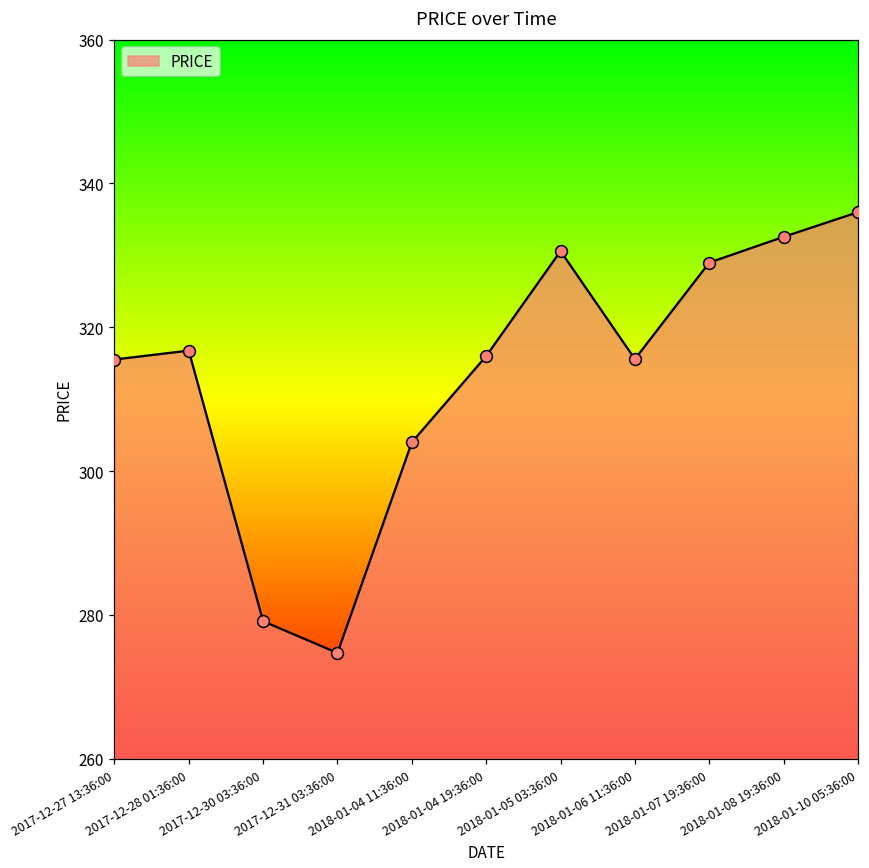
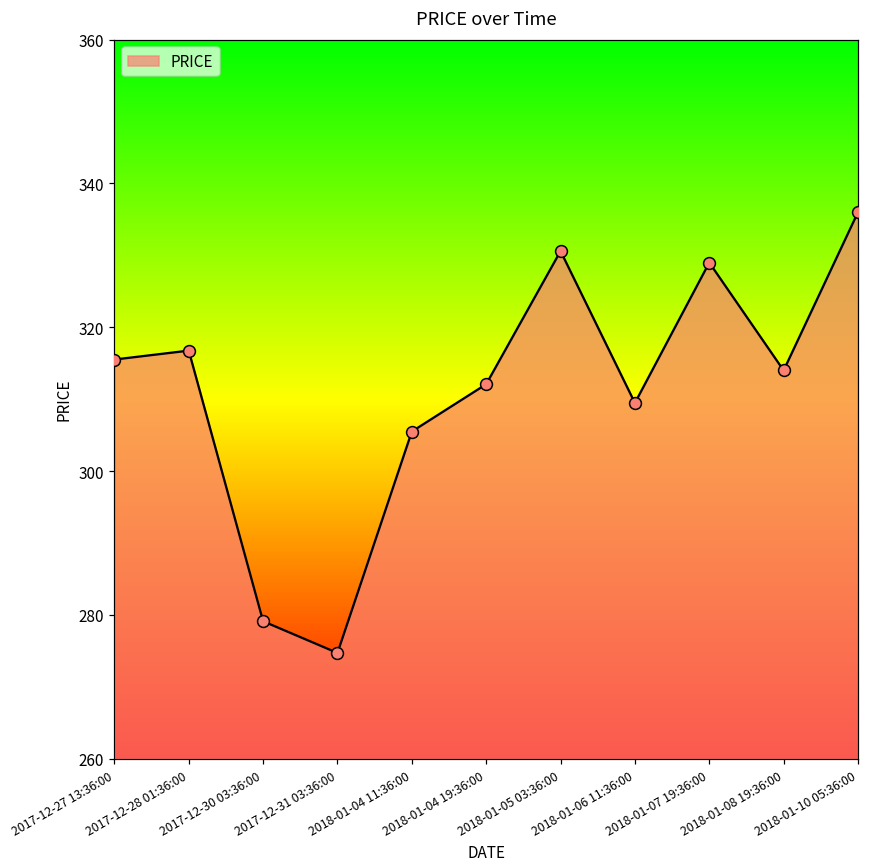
  {
    "2017-12-27 13:36:00": 316,
    "2017-12-28 01:36:00": 317,
    "2017-12-30 03:36:00": 279,
    "2017-12-31 03:36:00": 275,
-   "2018-01-04 11:36:00": 304,
-   "2018-01-04 19:36:00": 316,
+   "2018-01-04 11:36:00": 306,
+   "2018-01-04 19:36:00": 312,
    "2018-01-05 03:36:00": 331,
-   "2018-01-06 11:36:00": 316,
+   "2018-01-06 11:36:00": 309,
    "2018-01-07 19:36:00": 329,
-   "2018-01-08 19:36:00": 333,
+   "2018-01-08 19:36:00": 314,
    "2018-01-10 05:36:00": 336
  }
